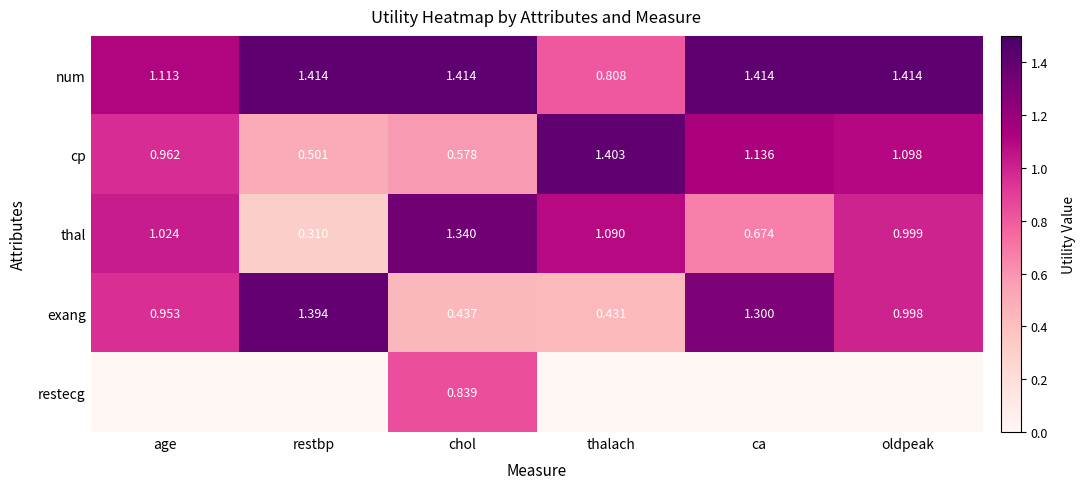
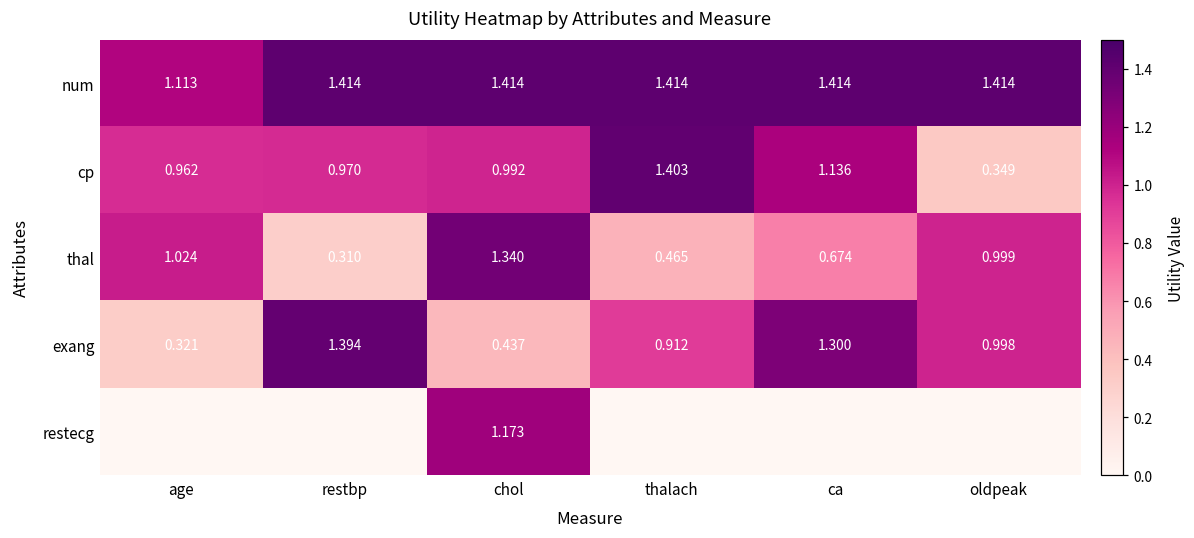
  {
    "num": {
      "age": 1.113,
      "restbp": 1.414,
      "chol": 1.414,
-     "thalach": 0.808,
+     "thalach": 1.414,
      "ca": 1.414,
      "oldpeak": 1.414
    },
    "cp": {
      "age": 0.962,
-     "restbp": 0.501,
-     "chol": 0.578,
+     "restbp": 0.970,
+     "chol": 0.992,
      "thalach": 1.403,
      "ca": 1.136,
-     "oldpeak": 1.098
+     "oldpeak": 0.349
    },
    "thal": {
      "age": 1.024,
      "restbp": 0.310,
      "chol": 1.340,
-     "thalach": 1.090,
+     "thalach": 0.465,
      "ca": 0.674,
      "oldpeak": 0.999
    },
    "exang": {
-     "age": 0.953,
+     "age": 0.321,
      "restbp": 1.394,
      "chol": 0.437,
-     "thalach": 0.431,
+     "thalach": 0.912,
      "ca": 1.300,
      "oldpeak": 0.998
    },
    "restecg": {
-     "chol": 0.839
+     "chol": 1.173
    }
  }
